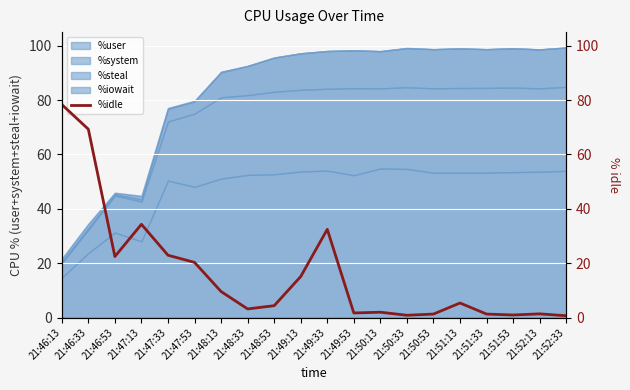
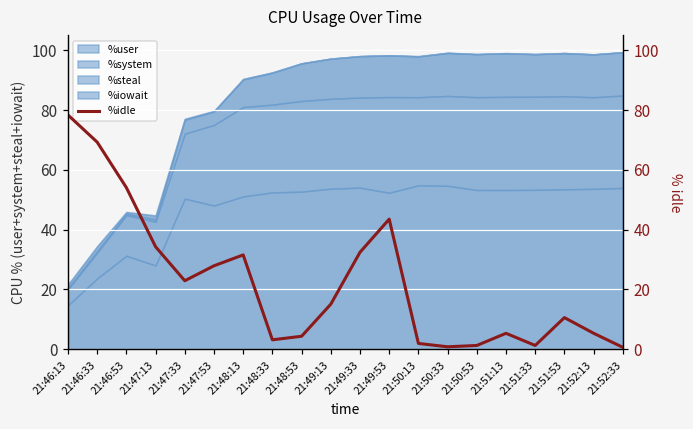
  {
    "%idle": {
      "21:46:13": 78,
      "21:46:33": 69,
-     "21:46:53": 22,
+     "21:46:53": 54,
      "21:47:13": 34,
      "21:47:33": 23,
-     "21:47:53": 20,
-     "21:48:13": 10,
+     "21:47:53": 28,
+     "21:48:13": 32,
      "21:48:33": 3,
      "21:48:53": 4,
      "21:49:13": 15,
      "21:49:33": 32,
-     "21:49:53": 2,
+     "21:49:53": 44,
      "21:50:13": 2,
      "21:50:33": 1,
      "21:50:53": 1,
      "21:51:13": 5,
      "21:51:33": 1,
-     "21:51:53": 1,
-     "21:52:13": 1,
+     "21:51:53": 11,
+     "21:52:13": 5,
      "21:52:33": 1
    }
  }
